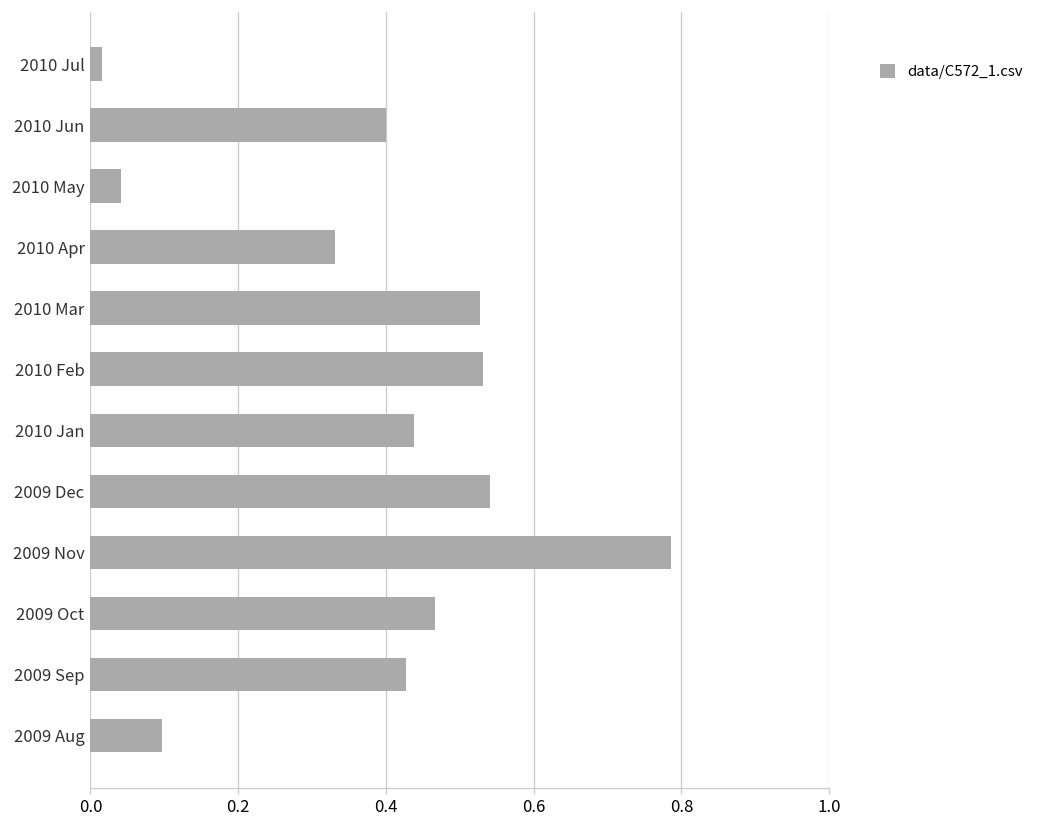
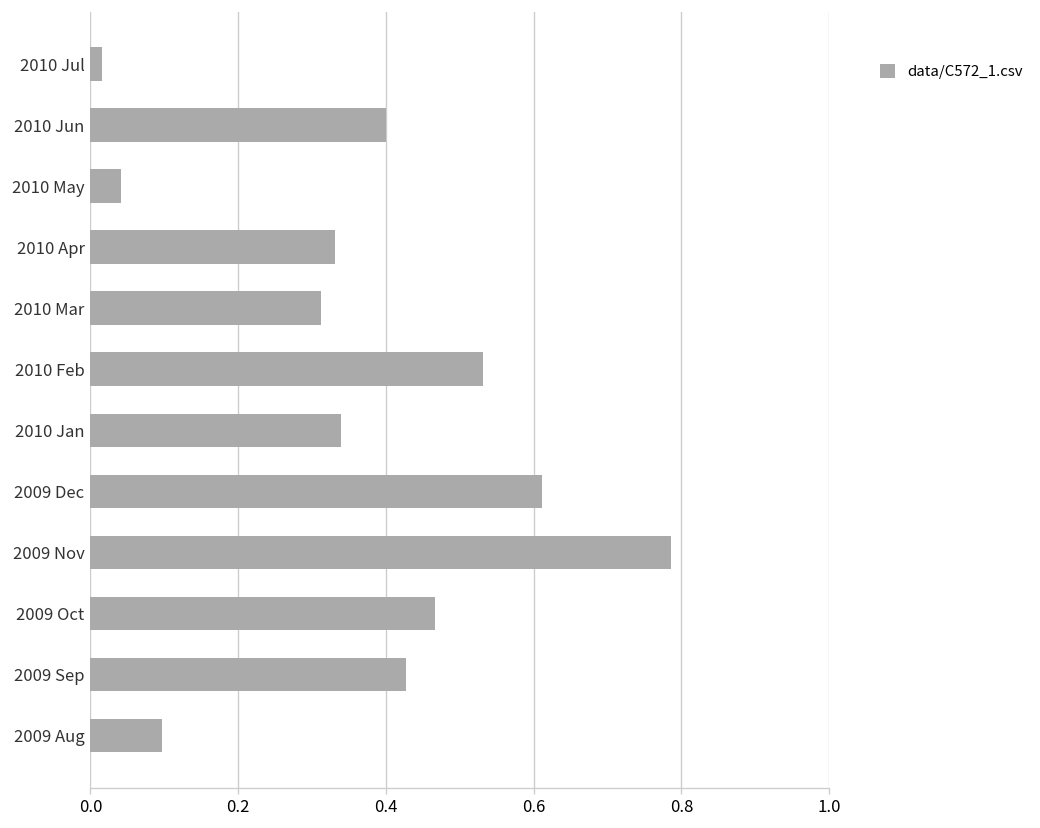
  {
    "2010 Jul": 0.02,
    "2010 Jun": 0.40,
    "2010 May": 0.04,
    "2010 Apr": 0.33,
-   "2010 Mar": 0.53,
+   "2010 Mar": 0.31,
    "2010 Feb": 0.53,
-   "2010 Jan": 0.44,
-   "2009 Dec": 0.54,
+   "2010 Jan": 0.34,
+   "2009 Dec": 0.61,
    "2009 Nov": 0.79,
    "2009 Oct": 0.47,
    "2009 Sep": 0.43,
    "2009 Aug": 0.10
  }
